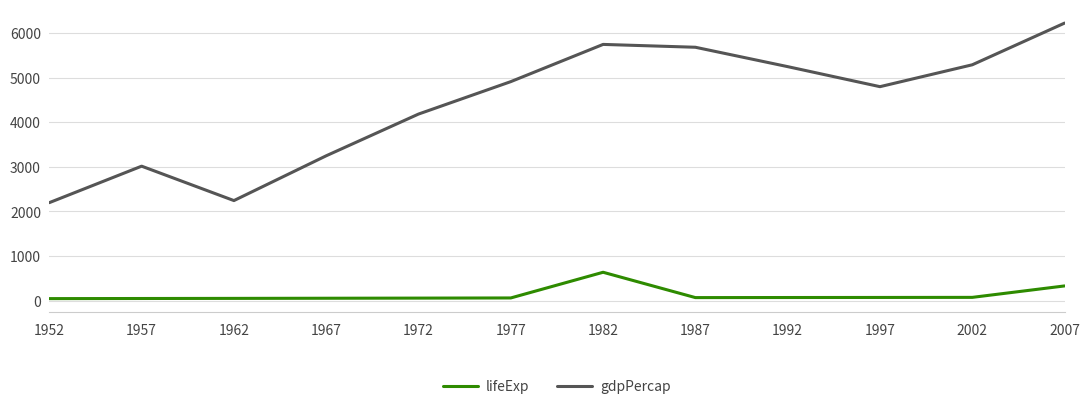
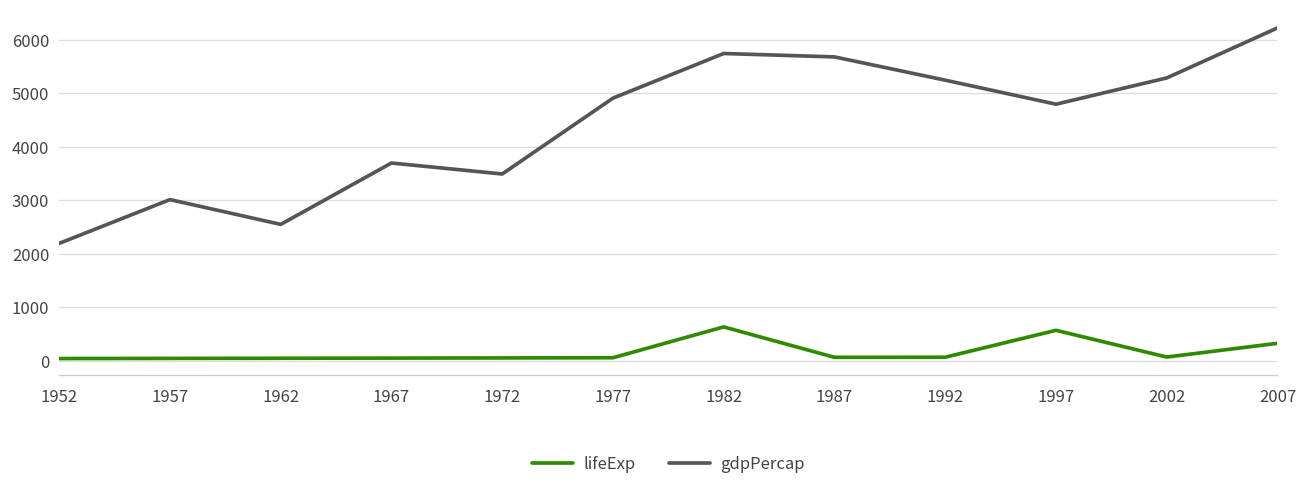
  {
    "lifeExp": {
      "1952": 0,
      "1957": 0,
      "1962": 0,
      "1967": 100,
      "1972": 100,
      "1977": 100,
      "1982": 600,
      "1987": 100,
      "1992": 100,
-     "1997": 100,
+     "1997": 600,
      "2002": 100,
      "2007": 300
    },
    "gdpPercap": {
      "1952": 2200,
      "1957": 3000,
-     "1962": 2200,
-     "1967": 3200,
-     "1972": 4200,
+     "1962": 2600,
+     "1967": 3700,
+     "1972": 3500,
      "1977": 4900,
      "1982": 5700,
      "1987": 5700,
      "1992": 5200,
      "1997": 4800,
      "2002": 5300,
      "2007": 6200
    }
  }
